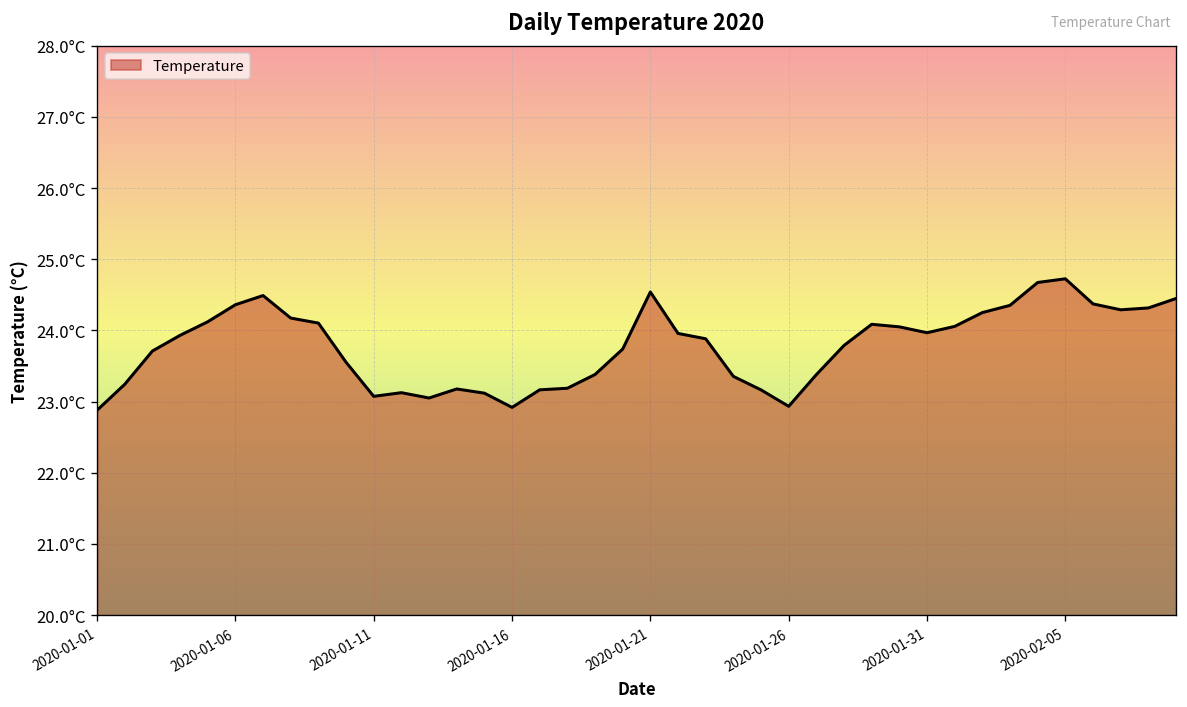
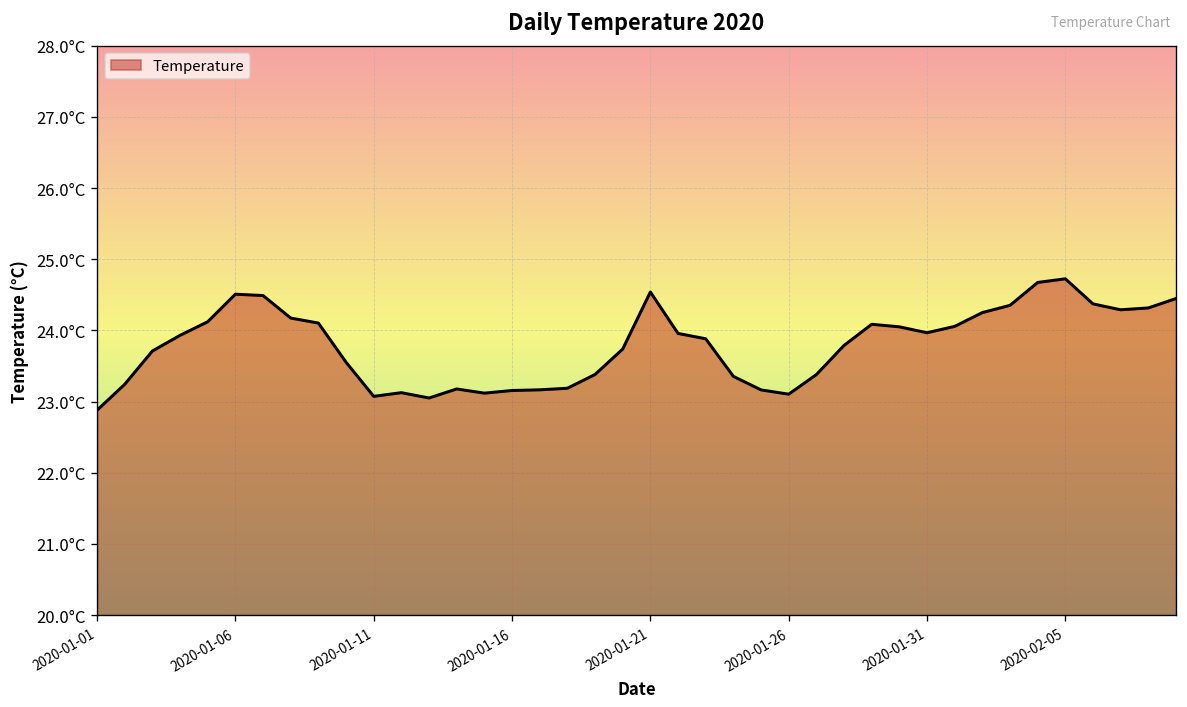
  {
    "2020-01-01": "22.9°C",
-   "2020-01-06": "24.4°C",
+   "2020-01-06": "24.5°C",
    "2020-01-11": "23.1°C",
-   "2020-01-16": "22.9°C",
+   "2020-01-16": "23.2°C",
    "2020-01-21": "24.5°C",
-   "2020-01-26": "22.9°C",
+   "2020-01-26": "23.1°C",
    "2020-01-31": "24.0°C",
    "2020-02-05": "24.7°C"
  }
